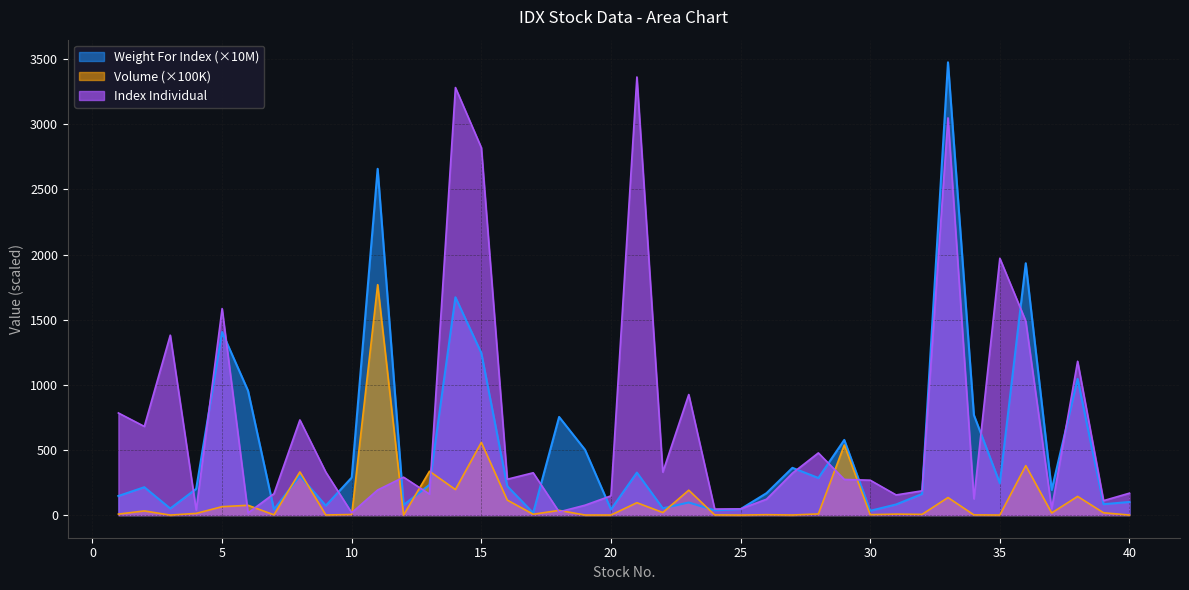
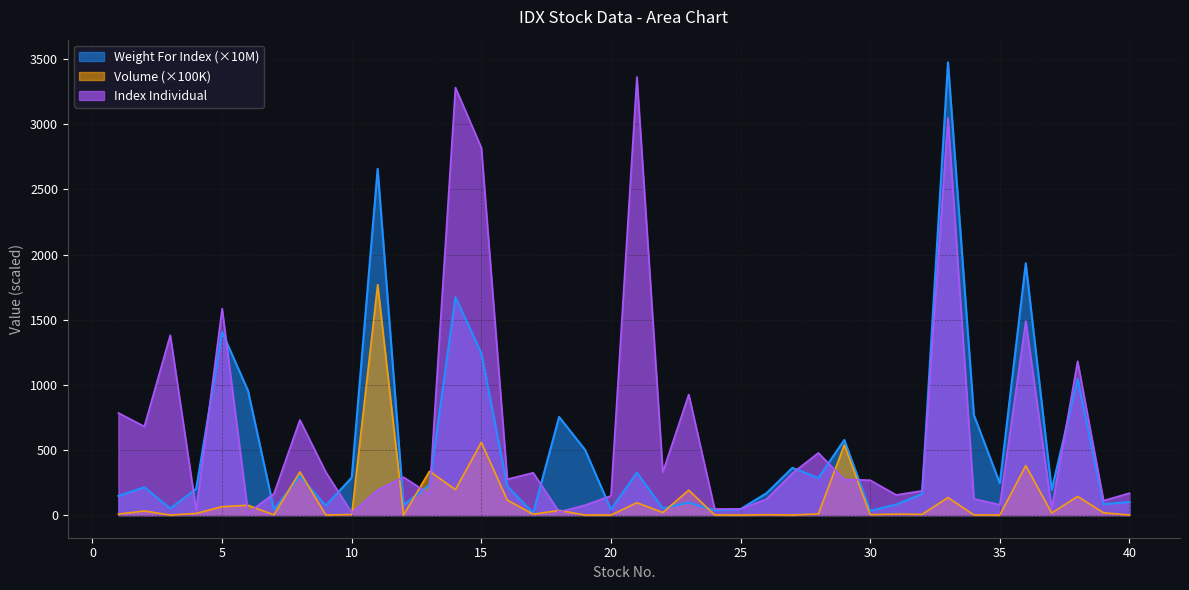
  {
    "Weight For Index (×10M)": {
      "5": 1410,
      "10": 290,
      "15": 1240,
      "20": 40,
      "30": 30,
      "35": 240,
      "40": 100
    },
    "Volume (×100K)": {
      "5": 60,
      "15": 560,
      "20": 0,
      "25": 0,
      "30": 0,
      "35": 0,
      "40": 0
    },
    "Index Individual": {
      "5": 1590,
      "15": 2820,
      "20": 150,
      "30": 270,
-     "35": 1970,
+     "35": 80,
      "40": 170
    }
  }
